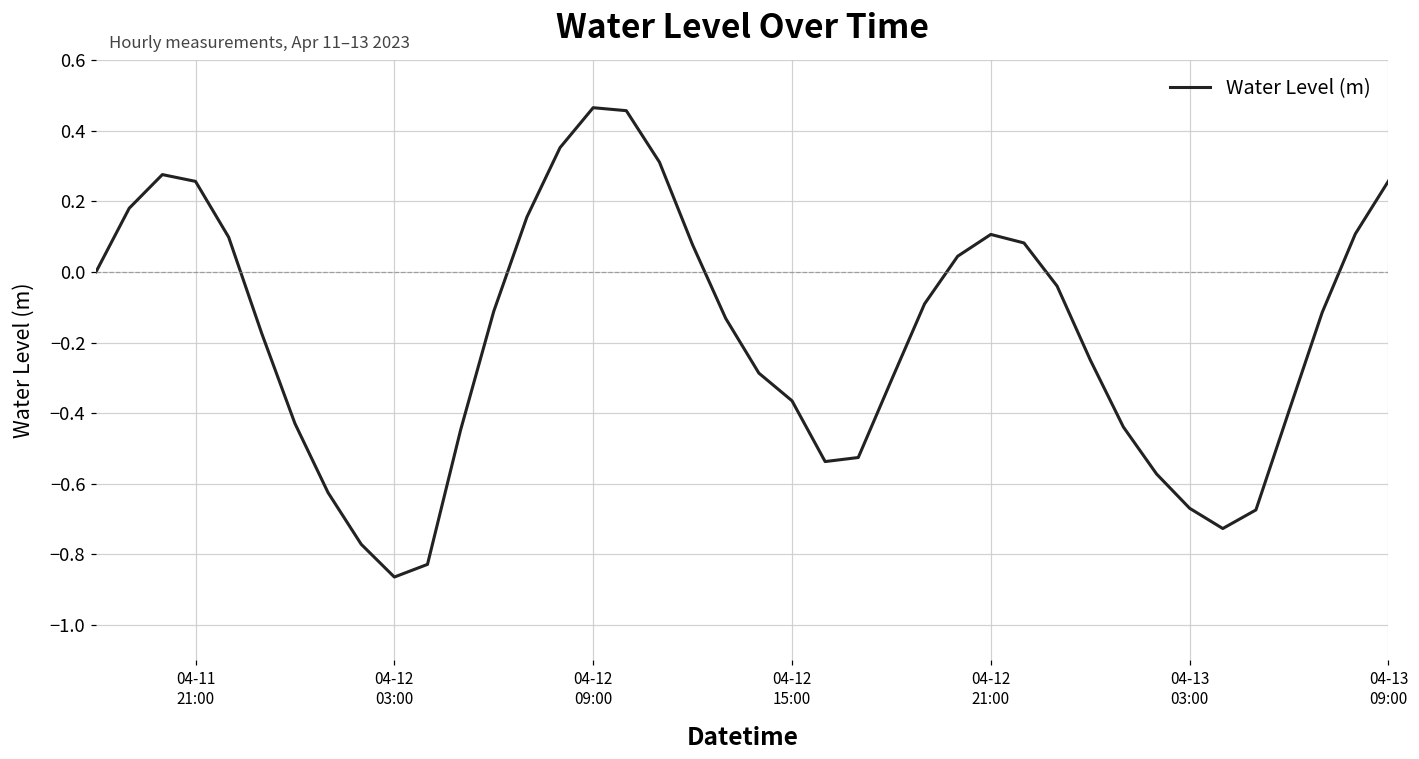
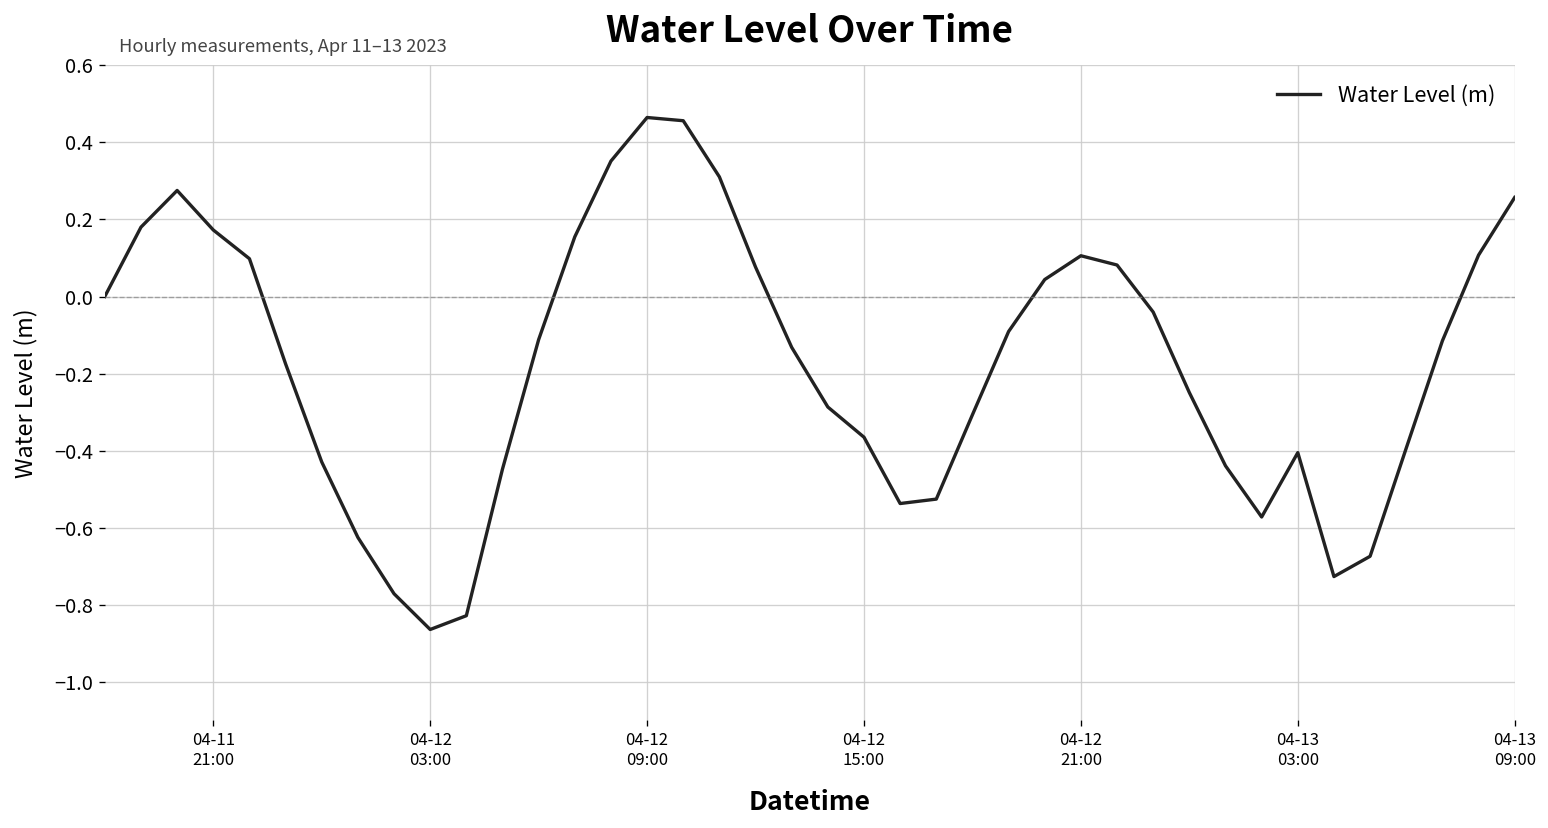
  {
-   "04-11 21:00": 0.26,
+   "04-11 21:00": 0.17,
    "04-12 03:00": -0.86,
    "04-12 09:00": 0.46,
    "04-12 15:00": -0.36,
    "04-12 21:00": 0.11,
-   "04-13 03:00": -0.67,
+   "04-13 03:00": -0.40,
    "04-13 09:00": 0.26
  }
